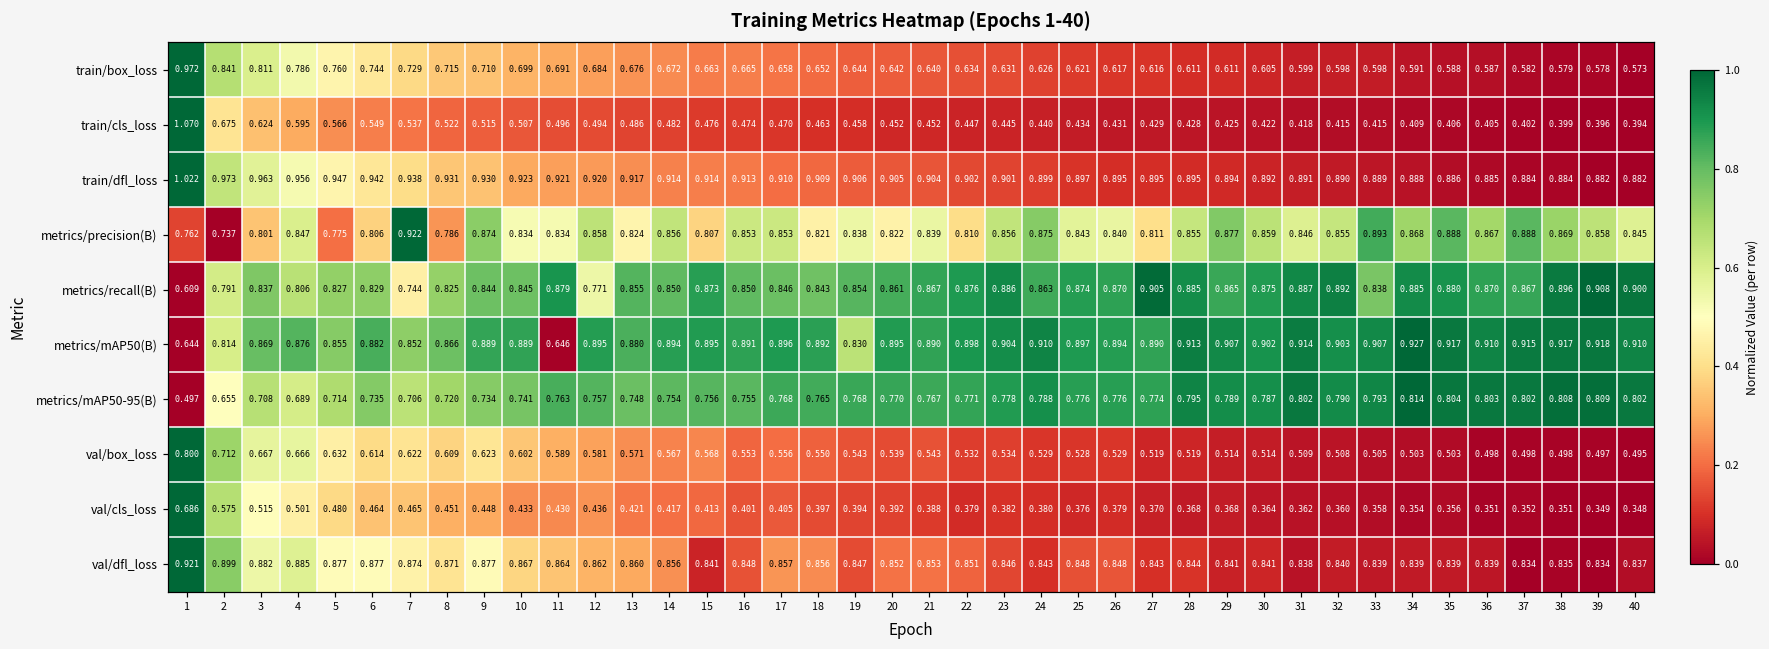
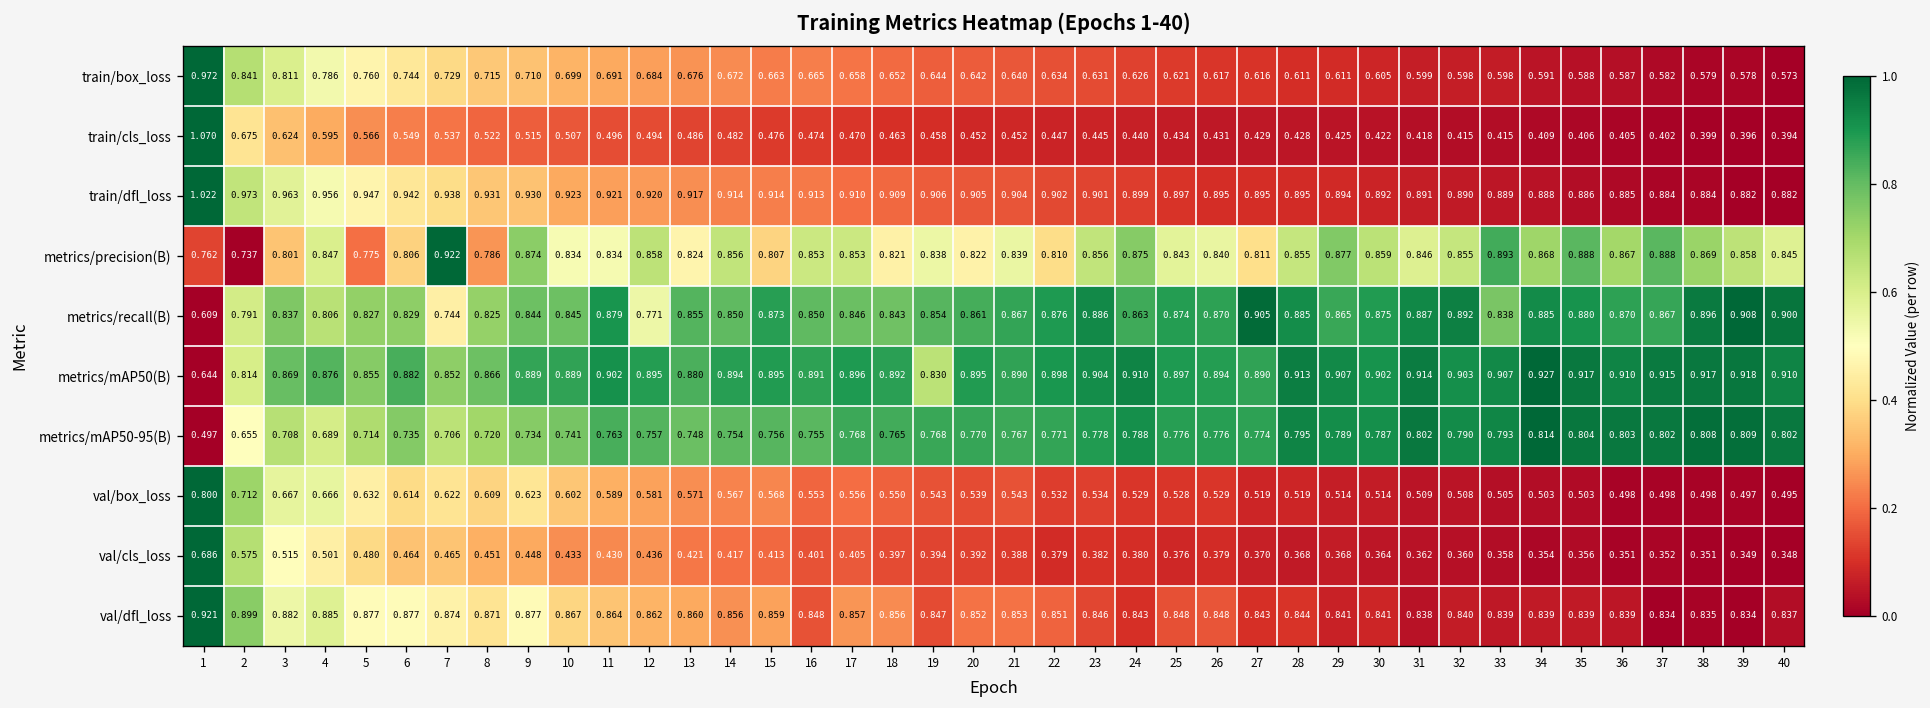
  {
    "metrics/mAP50(B)": {
      "1": 0.644,
      "2": 0.814,
      "3": 0.869,
      "4": 0.876,
      "5": 0.855,
      "6": 0.882,
      "7": 0.852,
      "8": 0.866,
      "9": 0.889,
      "10": 0.889,
-     "11": 0.646,
+     "11": 0.902,
      "12": 0.895,
      "13": 0.880,
      "14": 0.894,
      "15": 0.895,
      "16": 0.891,
      "17": 0.896,
      "18": 0.892,
      "19": 0.830,
      "20": 0.895,
      "21": 0.890,
      "22": 0.898,
      "23": 0.904,
      "24": 0.910,
      "25": 0.897,
      "26": 0.894,
      "27": 0.890,
      "28": 0.913,
      "29": 0.907,
      "30": 0.902,
      "31": 0.914,
      "32": 0.903,
      "33": 0.907,
      "34": 0.927,
      "35": 0.917,
      "36": 0.910,
      "37": 0.915,
      "38": 0.917,
      "39": 0.918,
      "40": 0.910
    },
    "val/dfl_loss": {
      "1": 0.921,
      "2": 0.899,
      "3": 0.882,
      "4": 0.885,
      "5": 0.877,
      "6": 0.877,
      "7": 0.874,
      "8": 0.871,
      "9": 0.877,
      "10": 0.867,
      "11": 0.864,
      "12": 0.862,
      "13": 0.860,
      "14": 0.856,
-     "15": 0.841,
+     "15": 0.859,
      "16": 0.848,
      "17": 0.857,
      "18": 0.856,
      "19": 0.847,
      "20": 0.852,
      "21": 0.853,
      "22": 0.851,
      "23": 0.846,
      "24": 0.843,
      "25": 0.848,
      "26": 0.848,
      "27": 0.843,
      "28": 0.844,
      "29": 0.841,
      "30": 0.841,
      "31": 0.838,
      "32": 0.840,
      "33": 0.839,
      "34": 0.839,
      "35": 0.839,
      "36": 0.839,
      "37": 0.834,
      "38": 0.835,
      "39": 0.834,
      "40": 0.837
    }
  }
